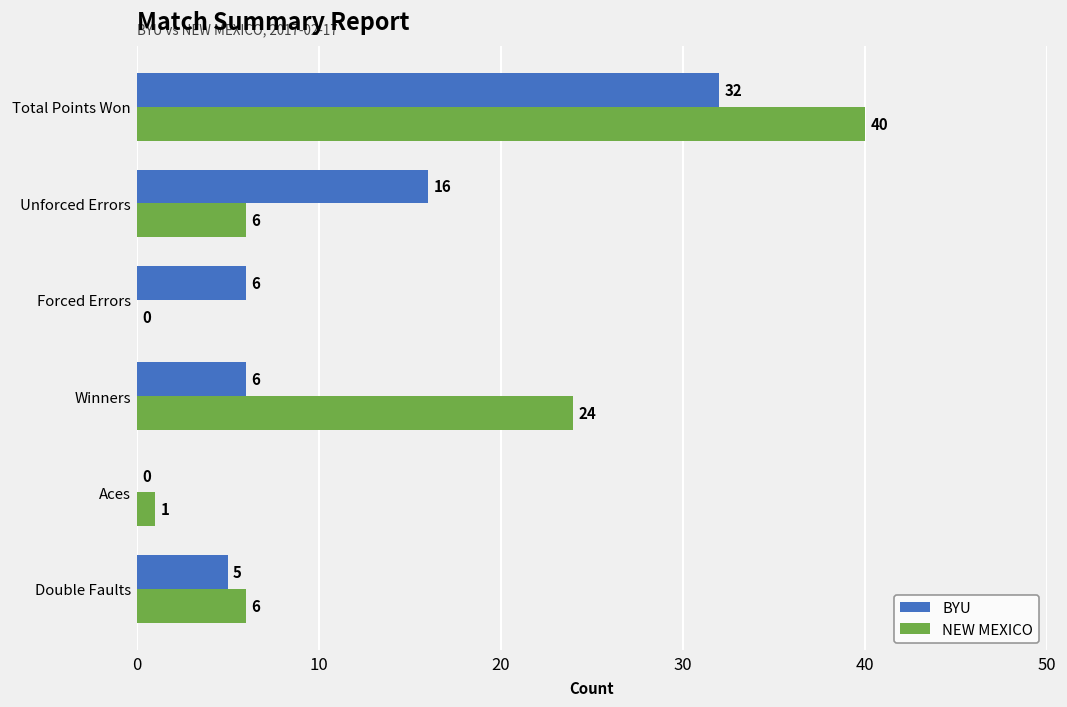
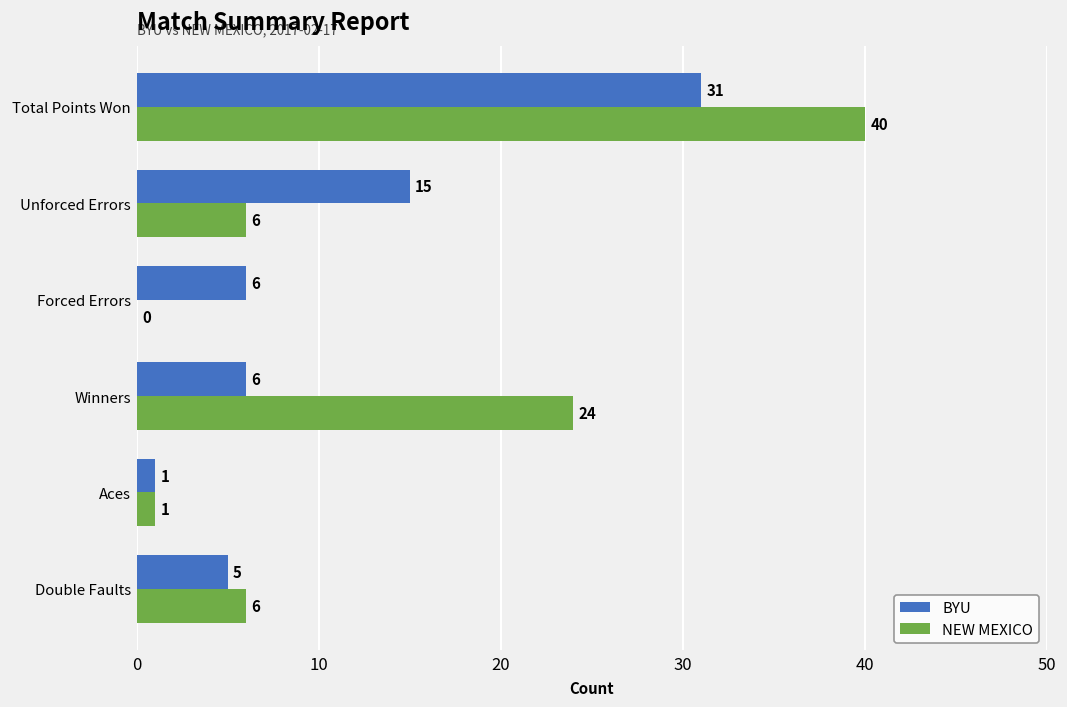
  {
    "BYU": {
-     "Total Points Won": 32,
-     "Unforced Errors": 16,
+     "Total Points Won": 31,
+     "Unforced Errors": 15,
      "Forced Errors": 6,
      "Winners": 6,
-     "Aces": 0,
+     "Aces": 1,
      "Double Faults": 5
    },
    "NEW MEXICO": {
      "Total Points Won": 40,
      "Unforced Errors": 6,
      "Forced Errors": 0,
      "Winners": 24,
      "Aces": 1,
      "Double Faults": 6
    }
  }
